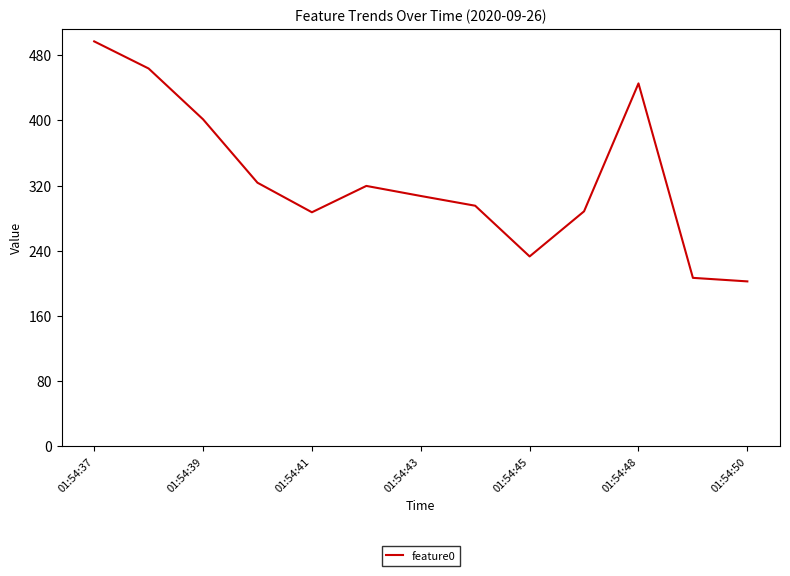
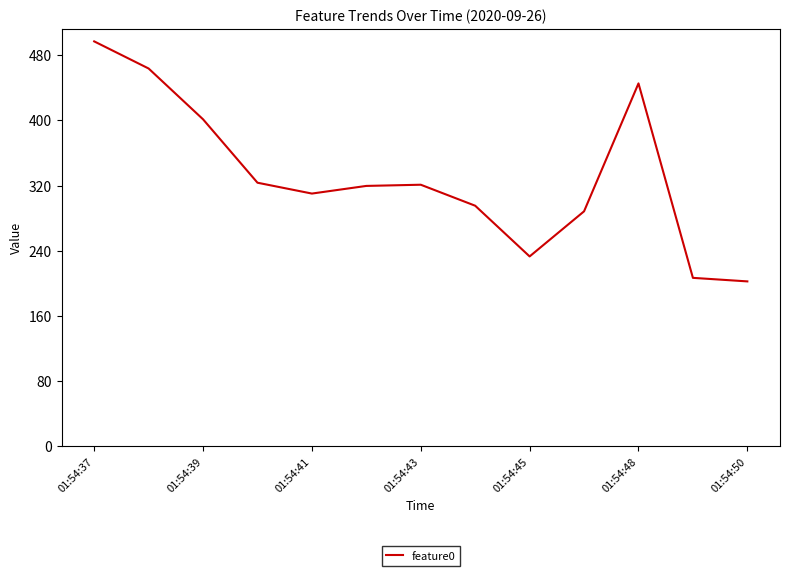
  {
    "01:54:37": 500,
    "01:54:39": 400,
-   "01:54:41": 290,
-   "01:54:43": 310,
+   "01:54:41": 310,
+   "01:54:43": 320,
    "01:54:45": 230,
    "01:54:48": 450,
    "01:54:50": 200
  }
